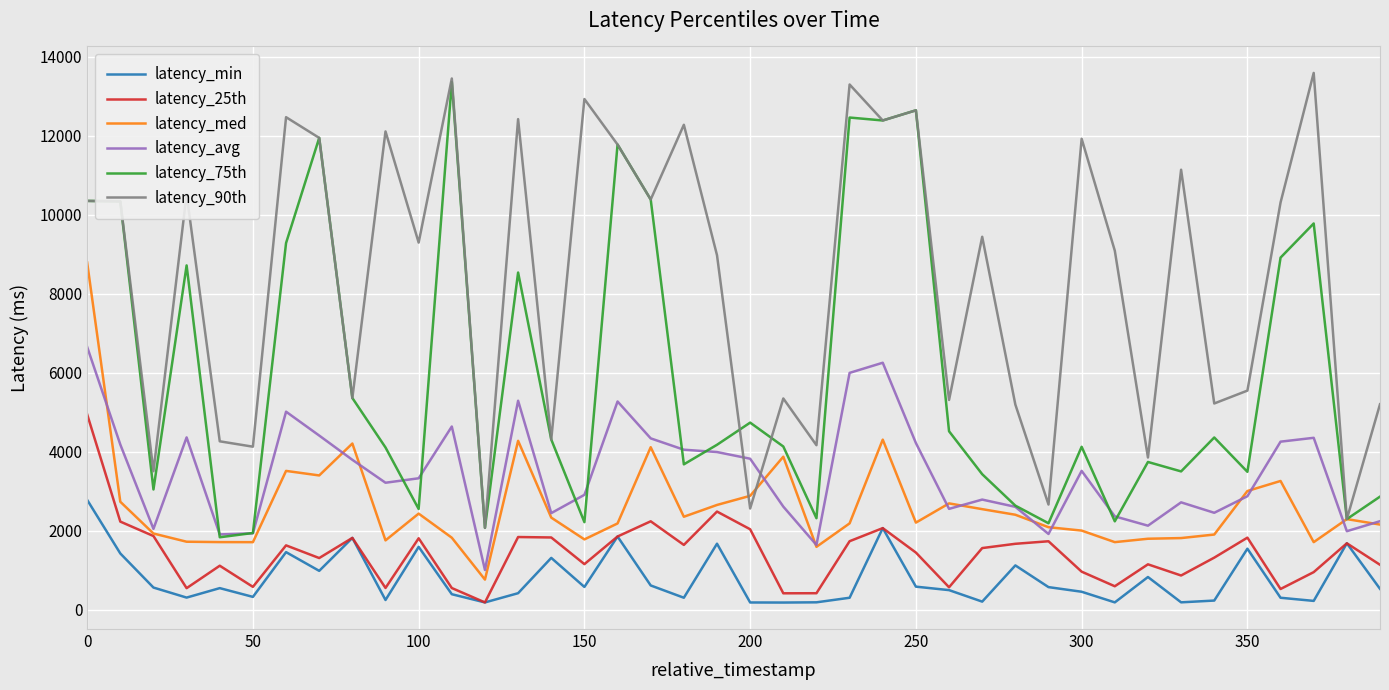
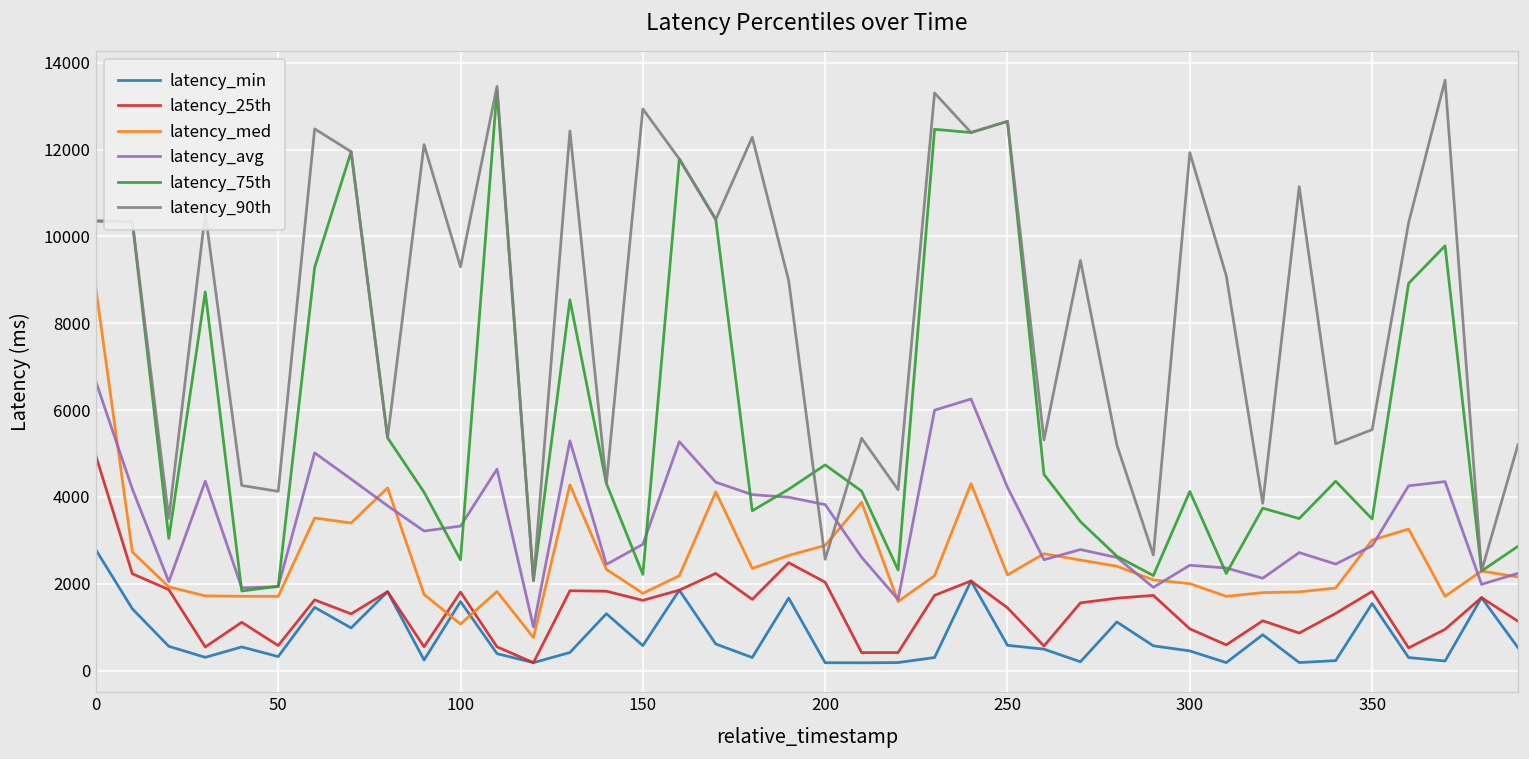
  {
    "latency_min": {
      "0": 2800,
      "50": 300,
      "100": 1600,
      "150": 600,
      "200": 200,
      "250": 600,
      "300": 500,
      "350": 1500
    },
    "latency_25th": {
      "0": 4900,
      "50": 600,
      "100": 1800,
-     "150": 1200,
+     "150": 1600,
      "200": 2000,
      "250": 1400,
      "300": 1000,
      "350": 1800
    },
    "latency_med": {
      "0": 8800,
      "50": 1700,
-     "100": 2400,
+     "100": 1100,
      "150": 1800,
      "200": 2900,
      "250": 2200,
      "300": 2000,
      "350": 3000
    },
    "latency_avg": {
      "0": 6700,
      "100": 3300,
      "150": 2900,
      "200": 3800,
      "250": 4200,
-     "300": 3500,
+     "300": 2400,
      "350": 2900
    },
    "latency_75th": {
      "100": 2600,
      "150": 2200,
      "200": 4700,
      "300": 4100,
      "350": 3500
    },
    "latency_90th": {
      "50": 4100,
      "100": 9300,
      "150": 12900,
      "200": 2600,
      "300": 11900,
      "350": 5500
    }
  }
